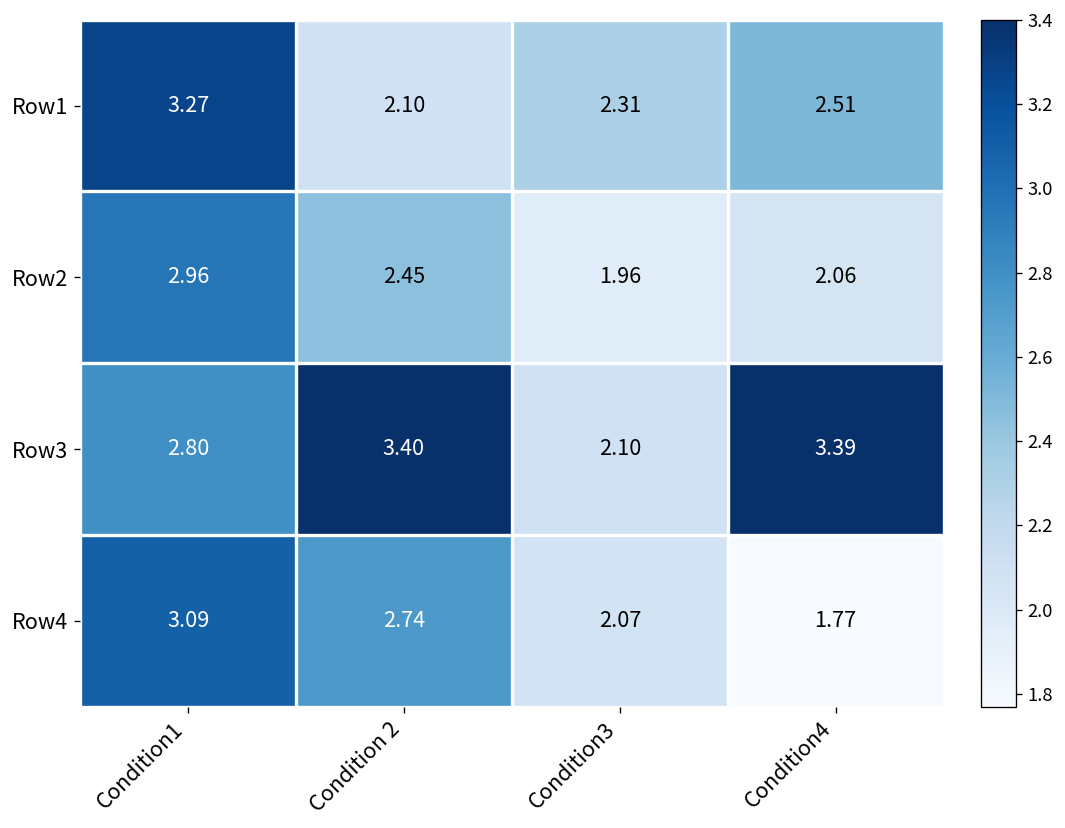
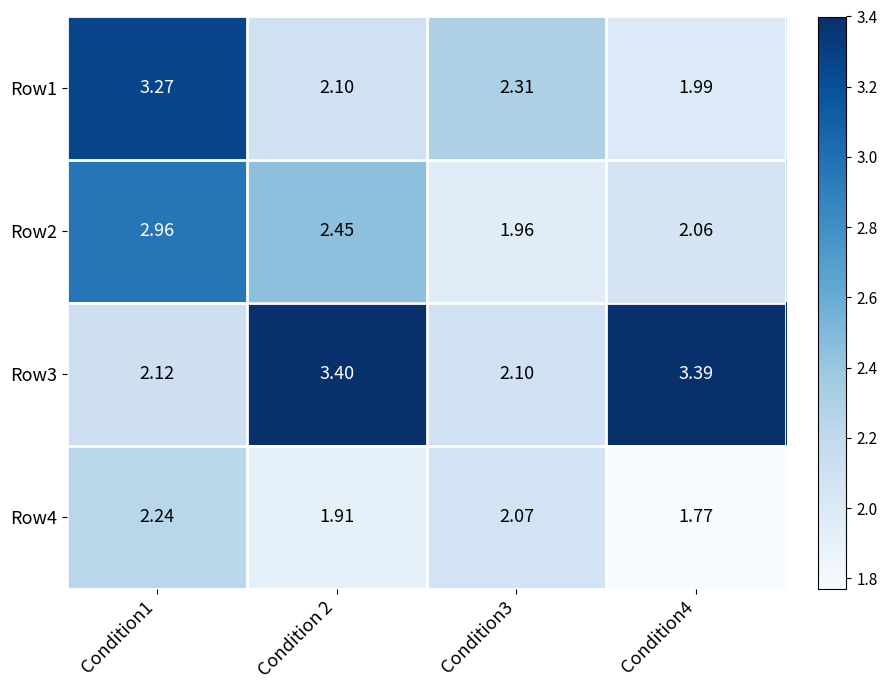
  {
    "Row1": {
      "Condition1": 3.27,
      "Condition 2": 2.10,
      "Condition3": 2.31,
-     "Condition4": 2.51
+     "Condition4": 1.99
    },
    "Row2": {
      "Condition1": 2.96,
      "Condition 2": 2.45,
      "Condition3": 1.96,
      "Condition4": 2.06
    },
    "Row3": {
-     "Condition1": 2.80,
+     "Condition1": 2.12,
      "Condition 2": 3.40,
      "Condition3": 2.10,
      "Condition4": 3.39
    },
    "Row4": {
-     "Condition1": 3.09,
-     "Condition 2": 2.74,
+     "Condition1": 2.24,
+     "Condition 2": 1.91,
      "Condition3": 2.07,
      "Condition4": 1.77
    }
  }
